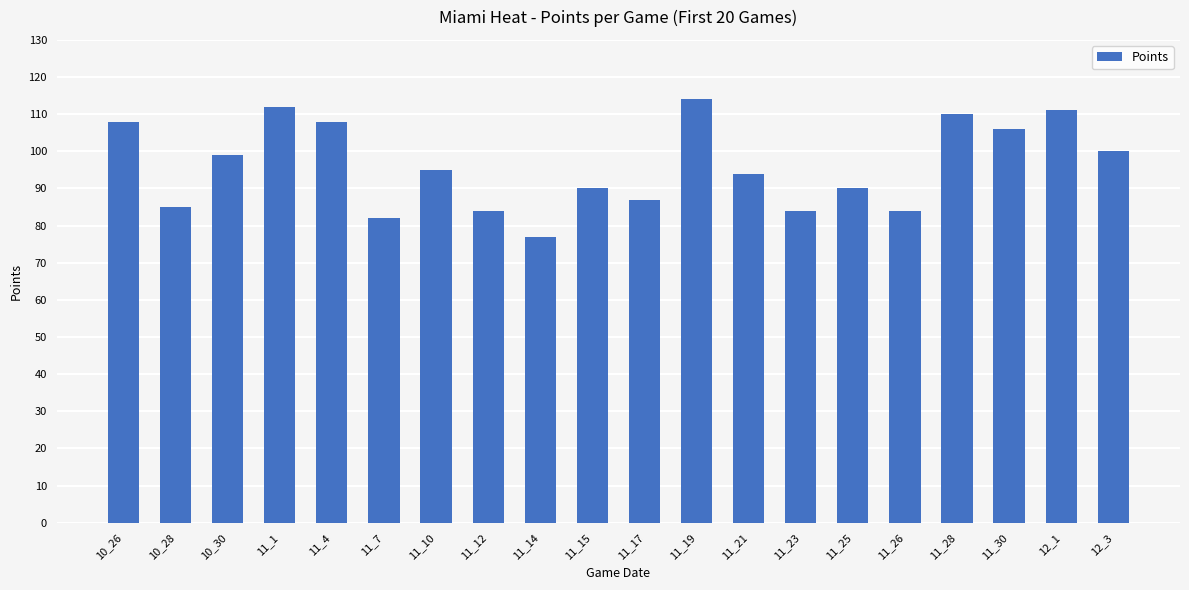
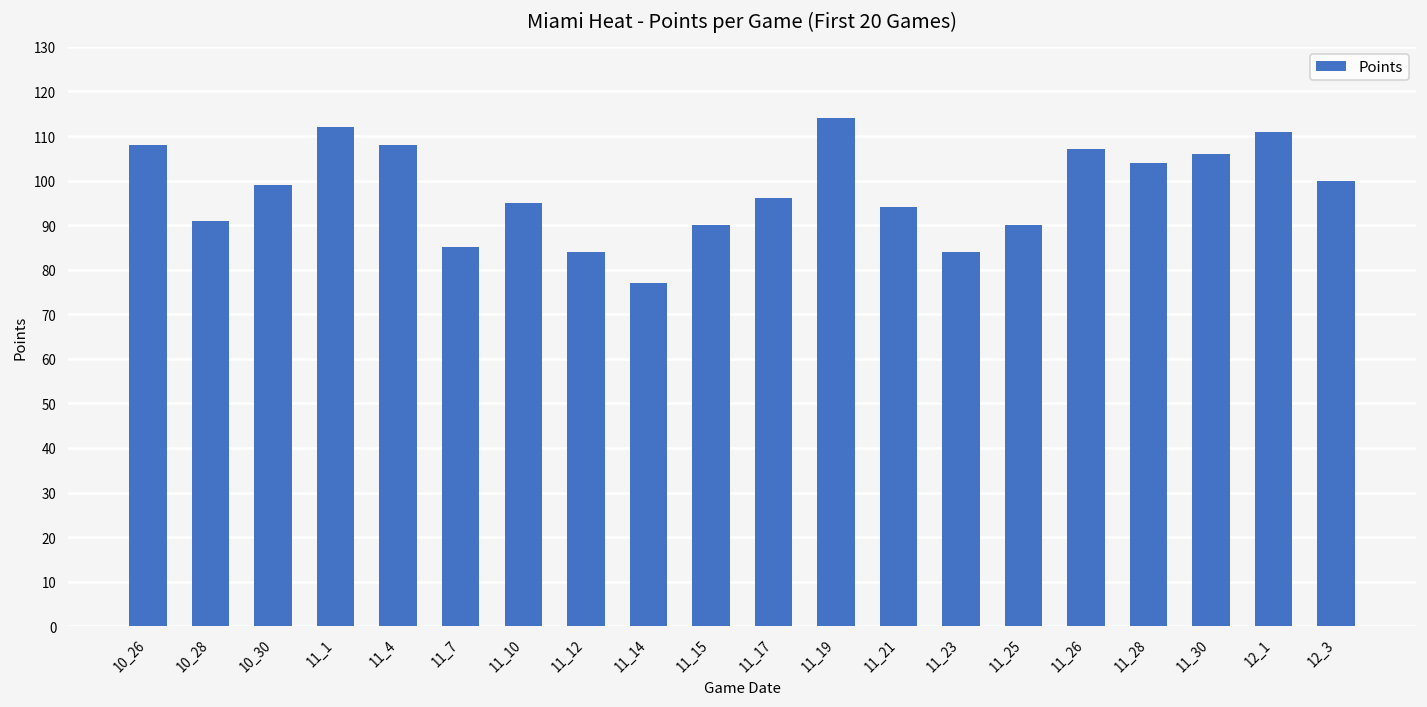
  {
    "10_26": 108,
-   "10_28": 85,
+   "10_28": 91,
    "10_30": 99,
    "11_1": 112,
    "11_4": 108,
-   "11_7": 82,
+   "11_7": 85,
    "11_10": 95,
    "11_12": 84,
    "11_14": 77,
    "11_15": 90,
-   "11_17": 87,
+   "11_17": 96,
    "11_19": 114,
    "11_21": 94,
    "11_23": 84,
    "11_25": 90,
-   "11_26": 84,
-   "11_28": 110,
+   "11_26": 107,
+   "11_28": 104,
    "11_30": 106,
    "12_1": 111,
    "12_3": 100
  }
